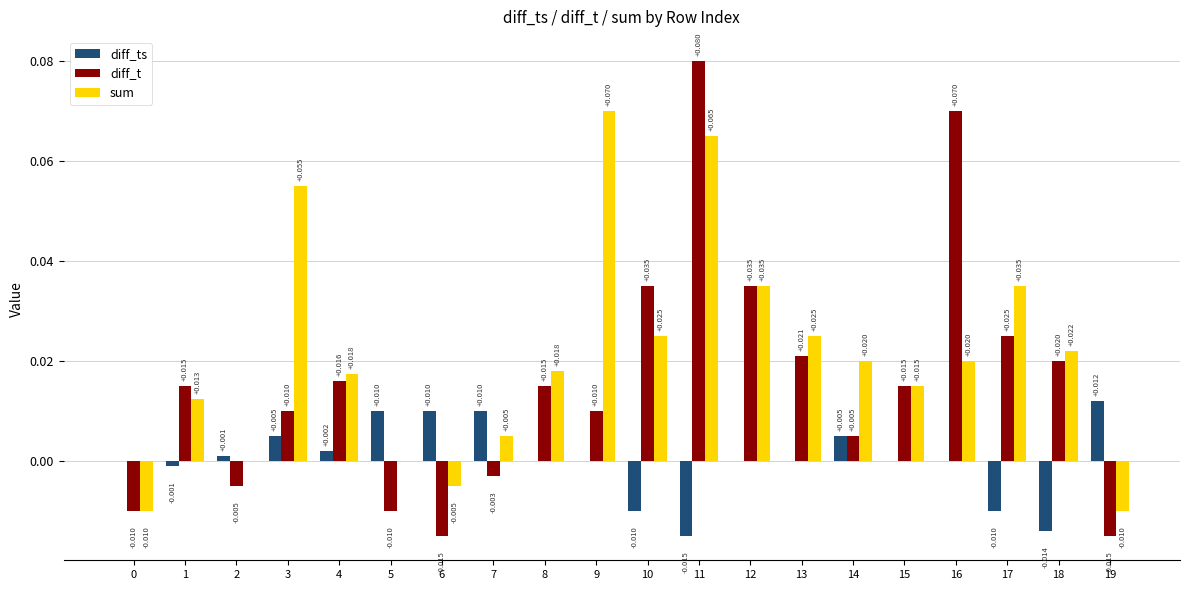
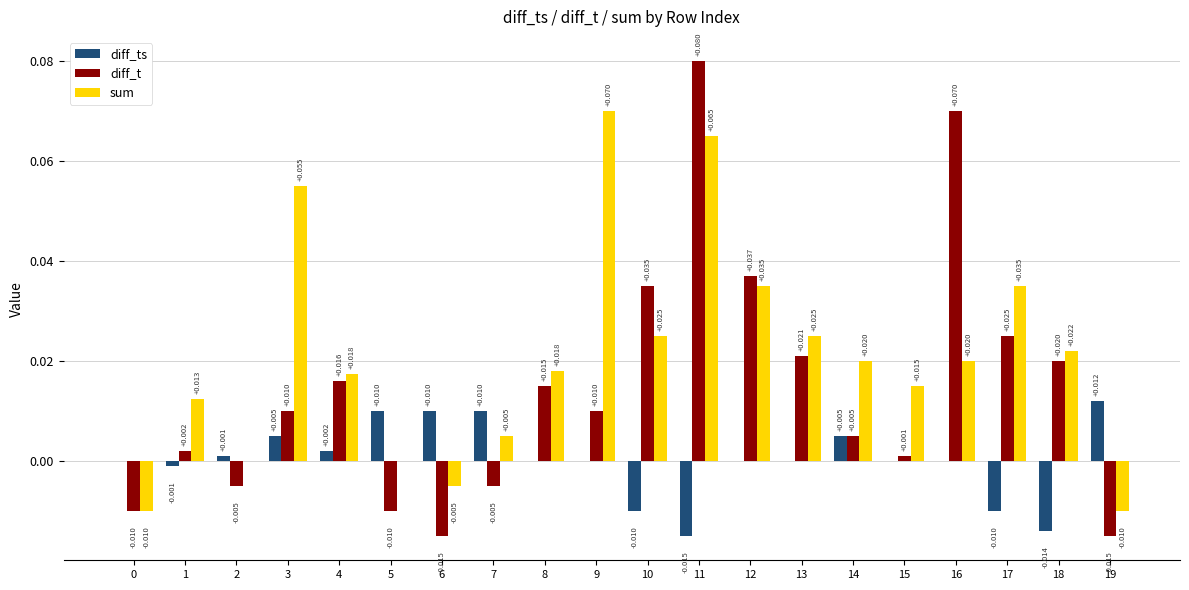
  {
    "diff_ts": {
      "1": "-0.001",
      "2": "+0.001",
      "3": "+0.005",
      "4": "+0.002",
      "5": "+0.010",
      "6": "+0.010",
      "7": "+0.010",
      "10": "-0.010",
      "11": "-0.015",
      "14": "+0.005",
      "17": "-0.010",
      "18": "-0.014",
      "19": "+0.012"
    },
    "diff_t": {
      "0": "-0.010",
-     "1": "+0.015",
+     "1": "+0.002",
      "2": "-0.005",
      "3": "+0.010",
      "4": "+0.016",
      "5": "-0.010",
      "6": "-0.015",
-     "7": "-0.003",
+     "7": "-0.005",
      "8": "+0.015",
      "9": "+0.010",
      "10": "+0.035",
      "11": "+0.080",
-     "12": "+0.035",
+     "12": "+0.037",
      "13": "+0.021",
      "14": "+0.005",
-     "15": "+0.015",
+     "15": "+0.001",
      "16": "+0.070",
      "17": "+0.025",
      "18": "+0.020",
      "19": "-0.015"
    },
    "sum": {
      "0": "-0.010",
      "1": "+0.013",
      "3": "+0.055",
      "4": "+0.018",
      "6": "-0.005",
      "7": "+0.005",
      "8": "+0.018",
      "9": "+0.070",
      "10": "+0.025",
      "11": "+0.065",
      "12": "+0.035",
      "13": "+0.025",
      "14": "+0.020",
      "15": "+0.015",
      "16": "+0.020",
      "17": "+0.035",
      "18": "+0.022",
      "19": "-0.010"
    }
  }
